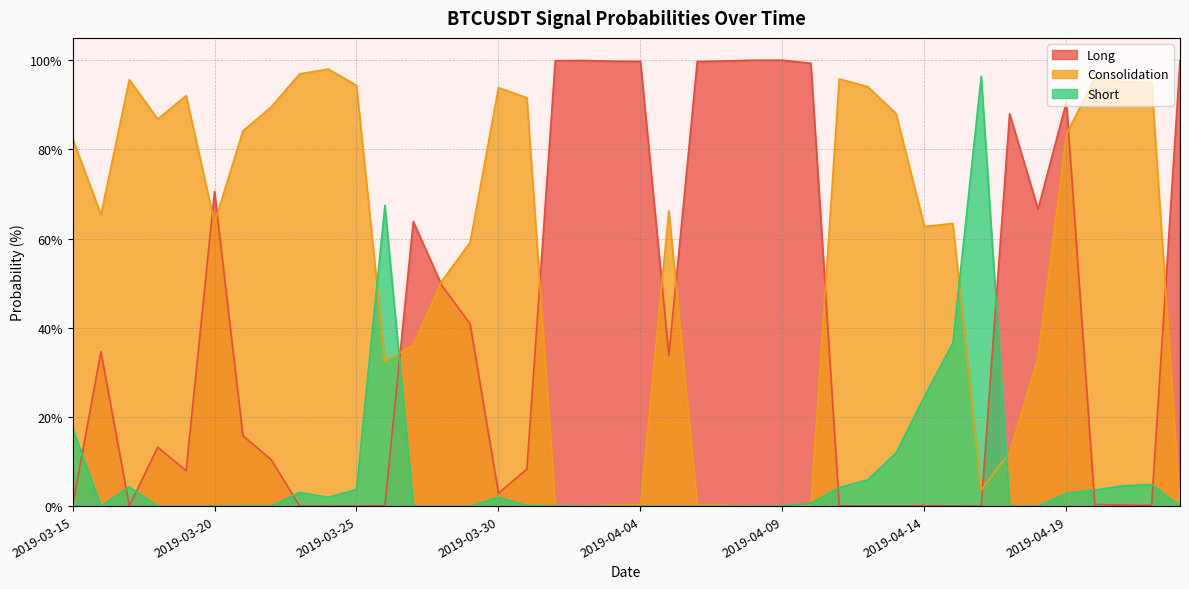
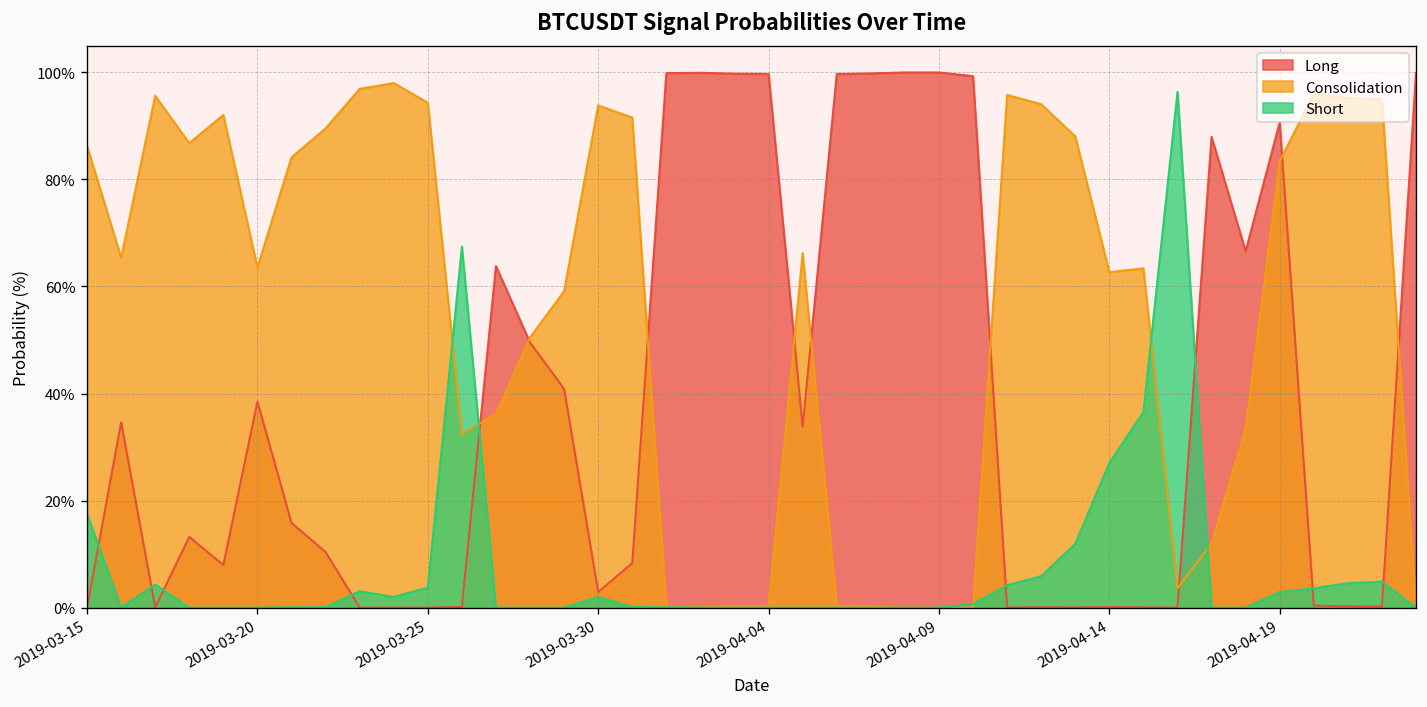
  {
    "Long": {
      "2019-03-15": "0%",
-     "2019-03-20": "71%",
+     "2019-03-20": "39%",
      "2019-03-25": "0%",
      "2019-03-30": "3%",
      "2019-04-04": "100%",
      "2019-04-09": "100%",
      "2019-04-14": "0%"
    },
    "Consolidation": {
-     "2019-03-15": "82%",
+     "2019-03-15": "86%",
      "2019-03-20": "64%",
      "2019-03-25": "94%",
      "2019-03-30": "94%",
      "2019-04-14": "63%",
      "2019-04-19": "83%"
    },
    "Short": {
      "2019-03-15": "18%",
      "2019-03-20": "0%",
      "2019-03-25": "4%",
      "2019-03-30": "2%",
-     "2019-04-14": "25%",
+     "2019-04-14": "27%",
      "2019-04-19": "3%"
    }
  }
